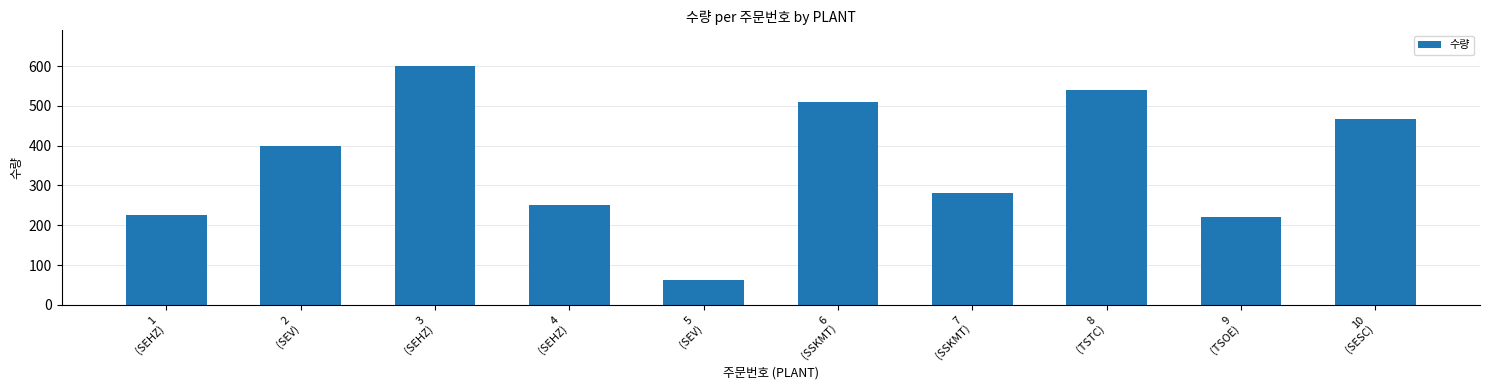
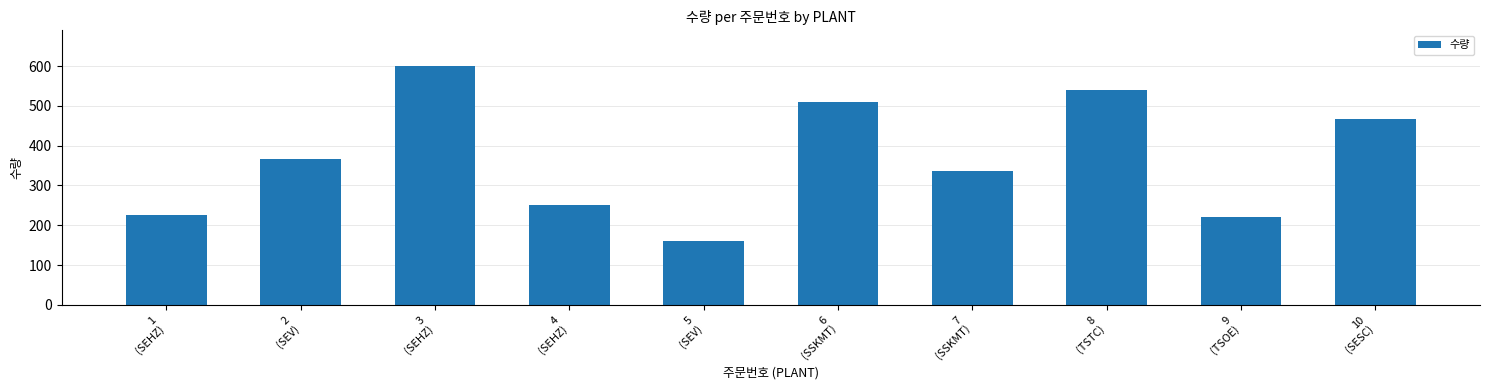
  {
    "1 (SEHZ)": 230,
-   "2 (SEV)": 400,
+   "2 (SEV)": 370,
    "3 (SEHZ)": 600,
    "4 (SEHZ)": 250,
-   "5 (SEV)": 60,
+   "5 (SEV)": 160,
    "6 (SSKMT)": 510,
-   "7 (SSKMT)": 280,
+   "7 (SSKMT)": 340,
    "8 (TSTC)": 540,
    "9 (TSOE)": 220,
    "10 (SESC)": 470
  }
